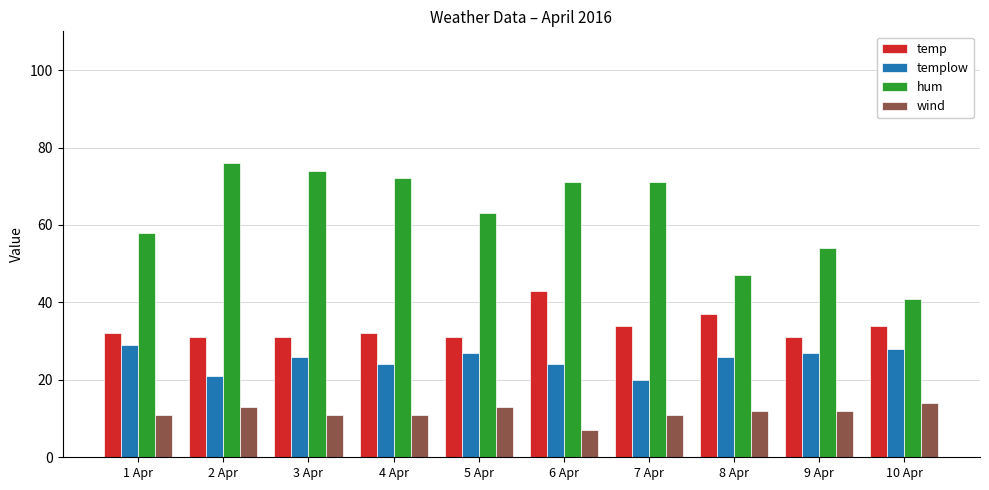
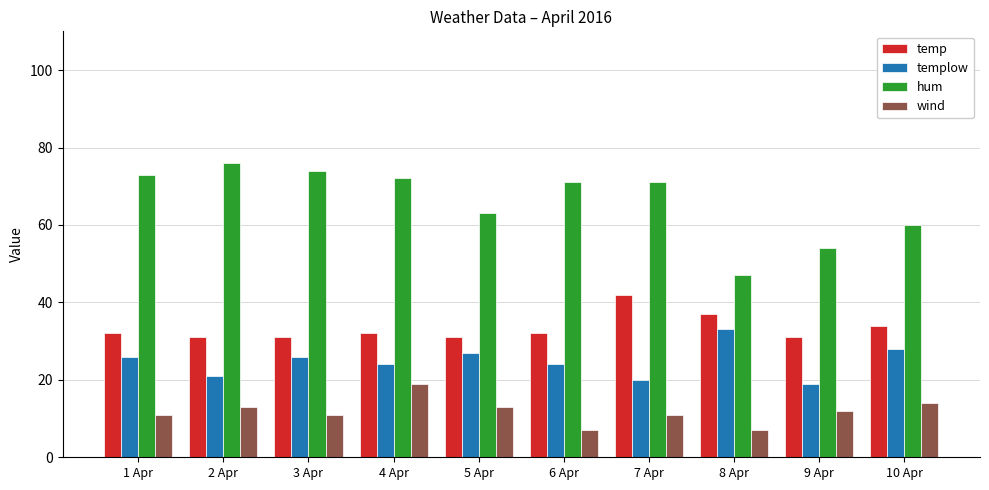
  {
    "temp": {
      "1 Apr": 32,
      "2 Apr": 31,
      "3 Apr": 31,
      "4 Apr": 32,
      "5 Apr": 31,
-     "6 Apr": 43,
-     "7 Apr": 34,
+     "6 Apr": 32,
+     "7 Apr": 42,
      "8 Apr": 37,
      "9 Apr": 31,
      "10 Apr": 34
    },
    "templow": {
-     "1 Apr": 29,
+     "1 Apr": 26,
      "2 Apr": 21,
      "3 Apr": 26,
      "4 Apr": 24,
      "5 Apr": 27,
      "6 Apr": 24,
      "7 Apr": 20,
-     "8 Apr": 26,
-     "9 Apr": 27,
+     "8 Apr": 33,
+     "9 Apr": 19,
      "10 Apr": 28
    },
    "hum": {
-     "1 Apr": 58,
+     "1 Apr": 73,
      "2 Apr": 76,
      "3 Apr": 74,
      "4 Apr": 72,
      "5 Apr": 63,
      "6 Apr": 71,
      "7 Apr": 71,
      "8 Apr": 47,
      "9 Apr": 54,
-     "10 Apr": 41
+     "10 Apr": 60
    },
    "wind": {
      "1 Apr": 11,
      "2 Apr": 13,
      "3 Apr": 11,
-     "4 Apr": 11,
+     "4 Apr": 19,
      "5 Apr": 13,
      "6 Apr": 7,
      "7 Apr": 11,
-     "8 Apr": 12,
+     "8 Apr": 7,
      "9 Apr": 12,
      "10 Apr": 14
    }
  }
